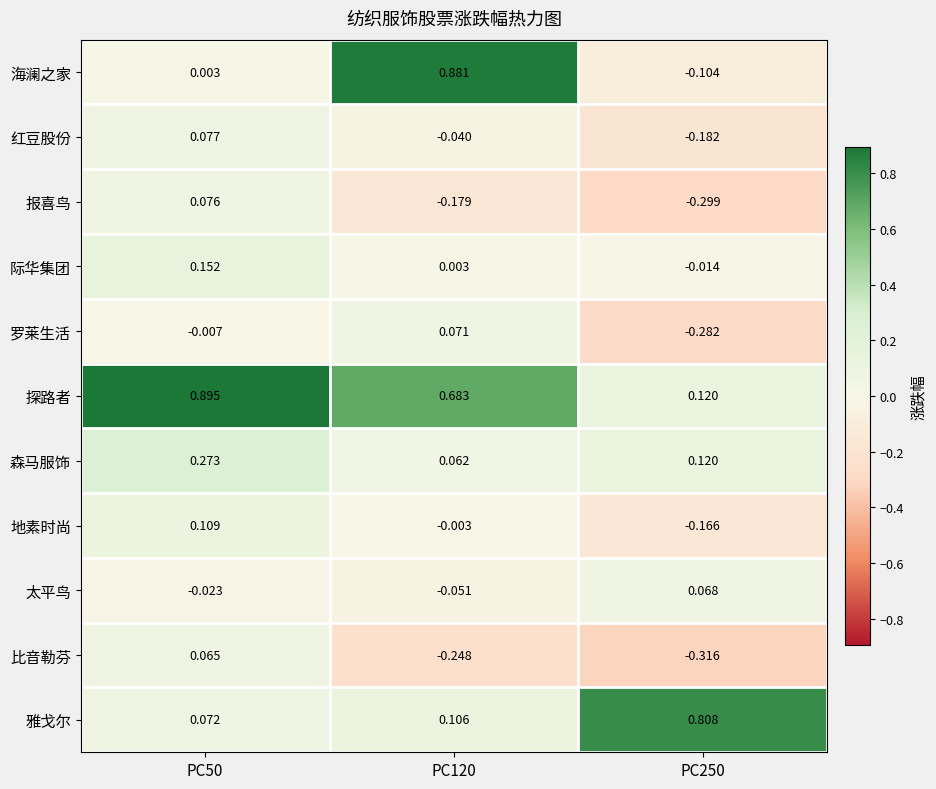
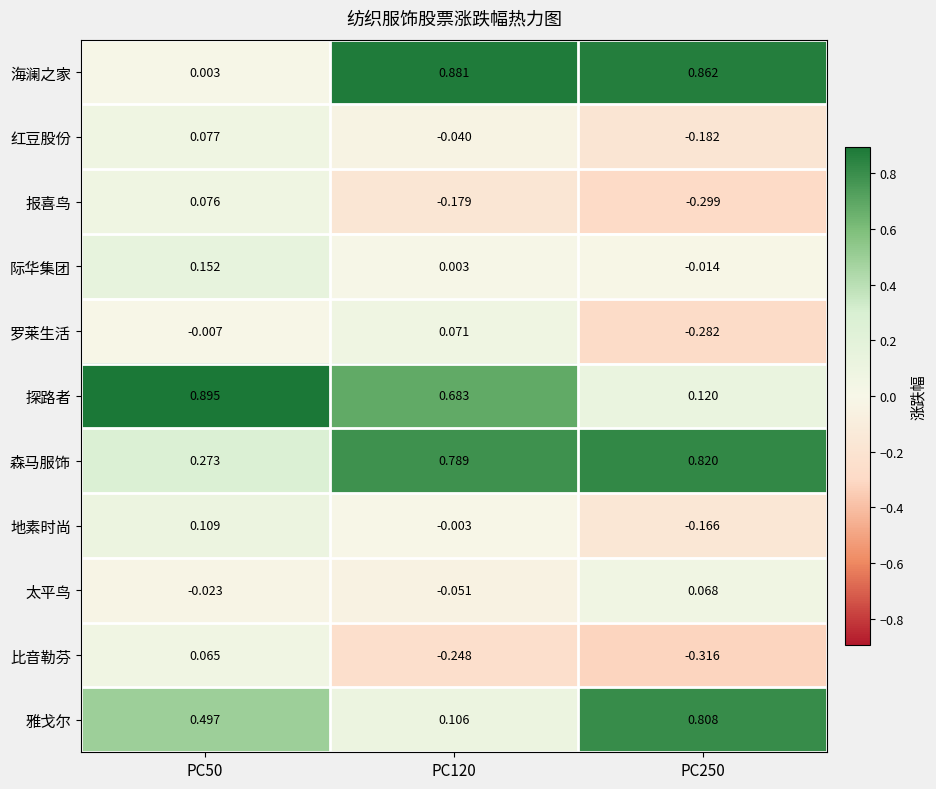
  {
    "海澜之家": {
      "PC50": 0.003,
      "PC120": 0.881,
-     "PC250": -0.104
+     "PC250": 0.862
    },
    "红豆股份": {
      "PC50": 0.077,
      "PC120": -0.040,
      "PC250": -0.182
    },
    "报喜鸟": {
      "PC50": 0.076,
      "PC120": -0.179,
      "PC250": -0.299
    },
    "际华集团": {
      "PC50": 0.152,
      "PC120": 0.003,
      "PC250": -0.014
    },
    "罗莱生活": {
      "PC50": -0.007,
      "PC120": 0.071,
      "PC250": -0.282
    },
    "探路者": {
      "PC50": 0.895,
      "PC120": 0.683,
      "PC250": 0.120
    },
    "森马服饰": {
      "PC50": 0.273,
-     "PC120": 0.062,
-     "PC250": 0.120
+     "PC120": 0.789,
+     "PC250": 0.820
    },
    "地素时尚": {
      "PC50": 0.109,
      "PC120": -0.003,
      "PC250": -0.166
    },
    "太平鸟": {
      "PC50": -0.023,
      "PC120": -0.051,
      "PC250": 0.068
    },
    "比音勒芬": {
      "PC50": 0.065,
      "PC120": -0.248,
      "PC250": -0.316
    },
    "雅戈尔": {
-     "PC50": 0.072,
+     "PC50": 0.497,
      "PC120": 0.106,
      "PC250": 0.808
    }
  }
